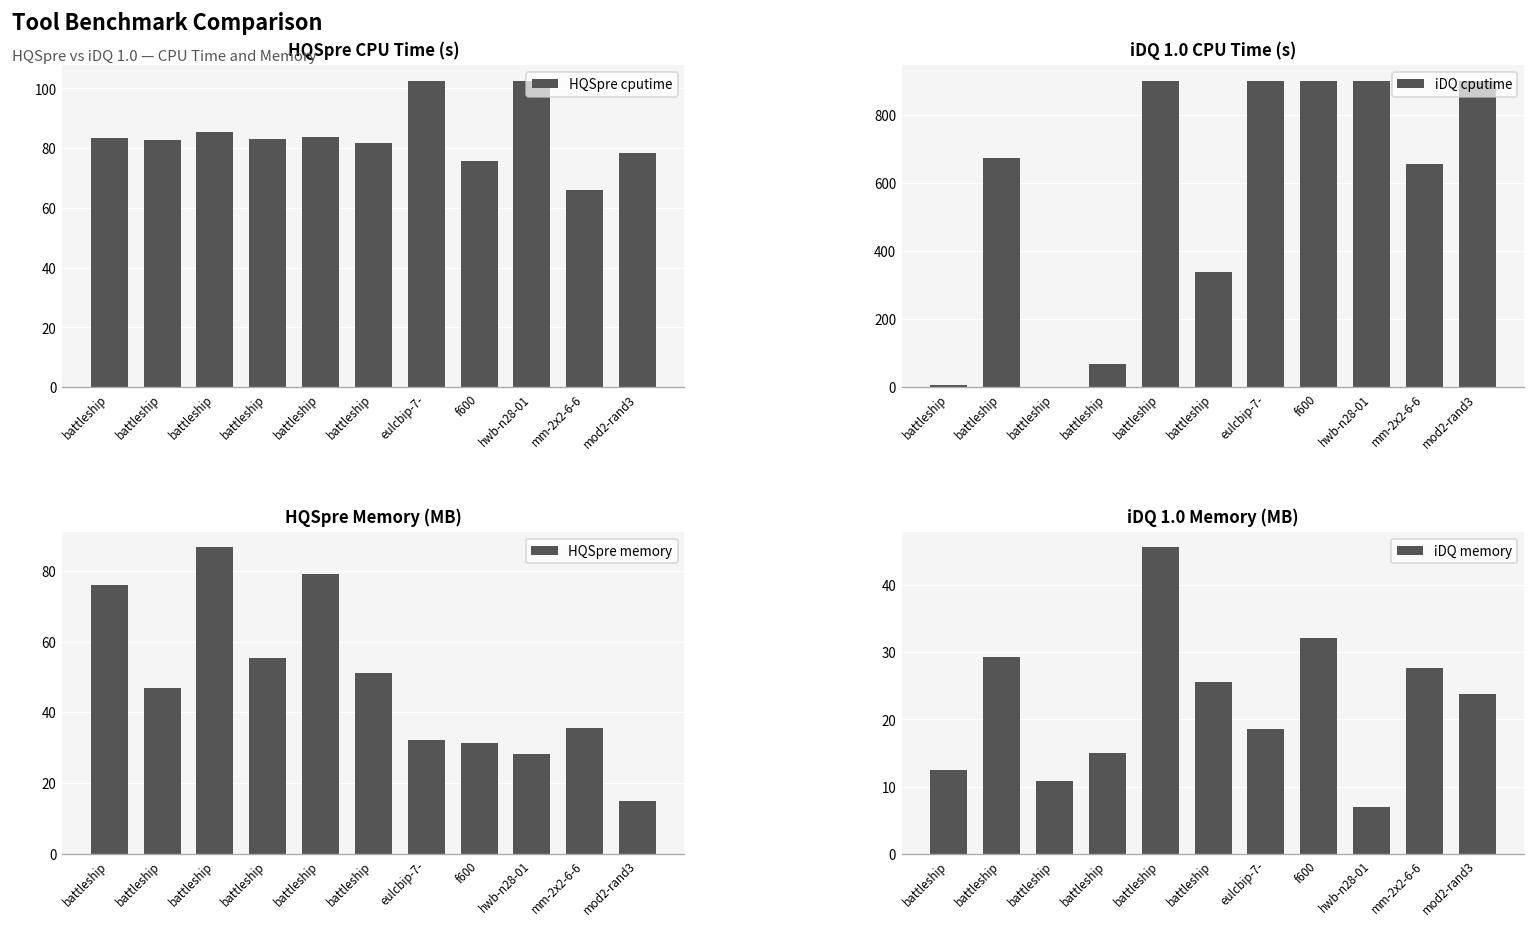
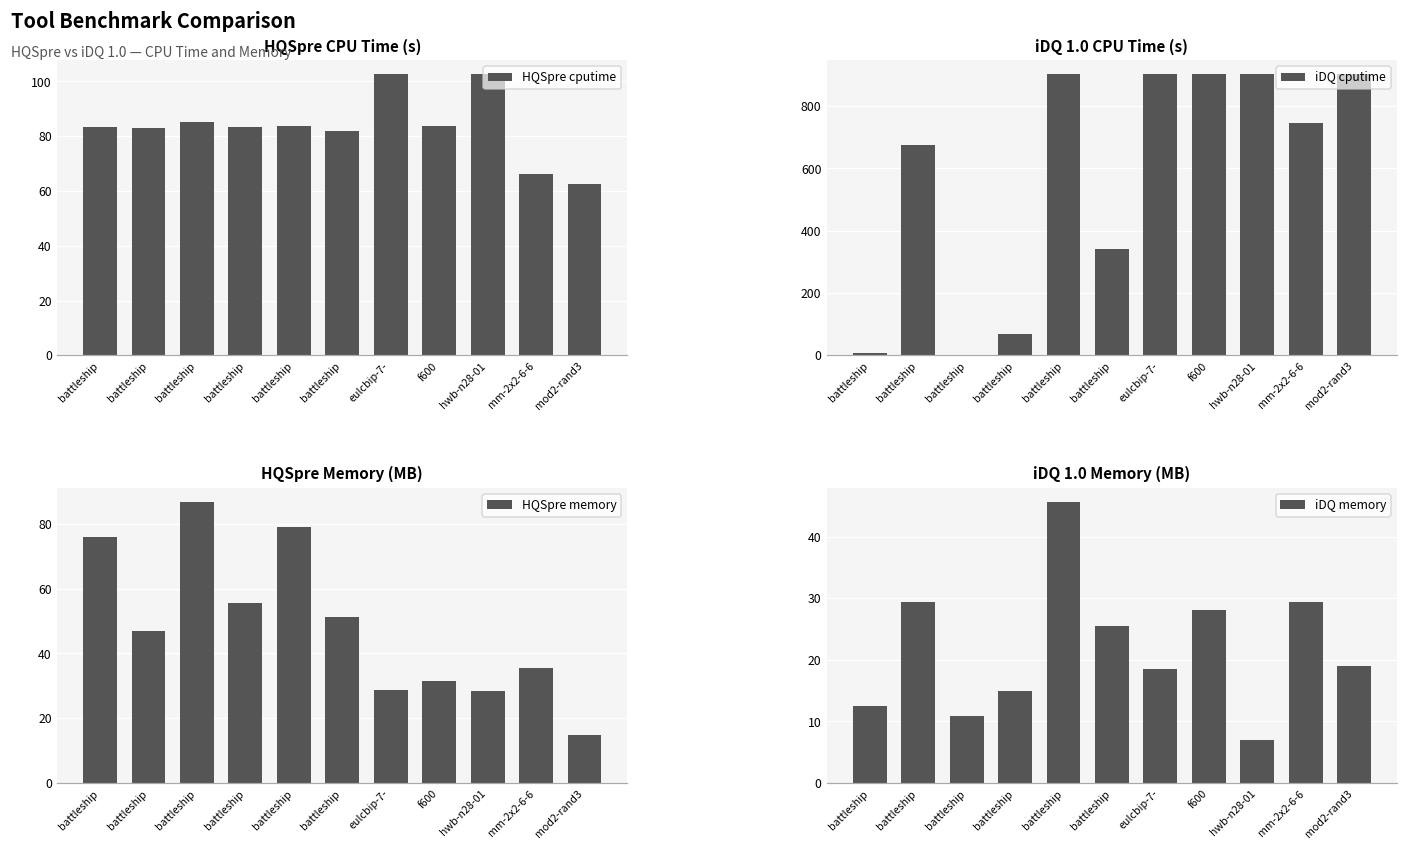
  {
    "HQSpre CPU Time (s)": {
      "eulcbip-7-": 103,
-     "f600": 76,
+     "f600": 84,
      "mm-2x2-6-6": 66,
-     "mod2-rand3": 78
+     "mod2-rand3": 62
    },
    "iDQ 1.0 CPU Time (s)": {
      "eulcbip-7-": 900,
      "f600": 900,
      "hwb-n28-01": 900,
-     "mm-2x2-6-6": 660
+     "mm-2x2-6-6": 750
    },
    "HQSpre Memory (MB)": {
-     "eulcbip-7-": 32,
+     "eulcbip-7-": 29,
      "f600": 31,
      "hwb-n28-01": 28,
      "mm-2x2-6-6": 35,
      "mod2-rand3": 15
    },
    "iDQ 1.0 Memory (MB)": {
      "eulcbip-7-": 19,
-     "f600": 32,
+     "f600": 28,
      "hwb-n28-01": 7,
-     "mm-2x2-6-6": 28,
-     "mod2-rand3": 24
+     "mm-2x2-6-6": 29,
+     "mod2-rand3": 19
    }
  }
